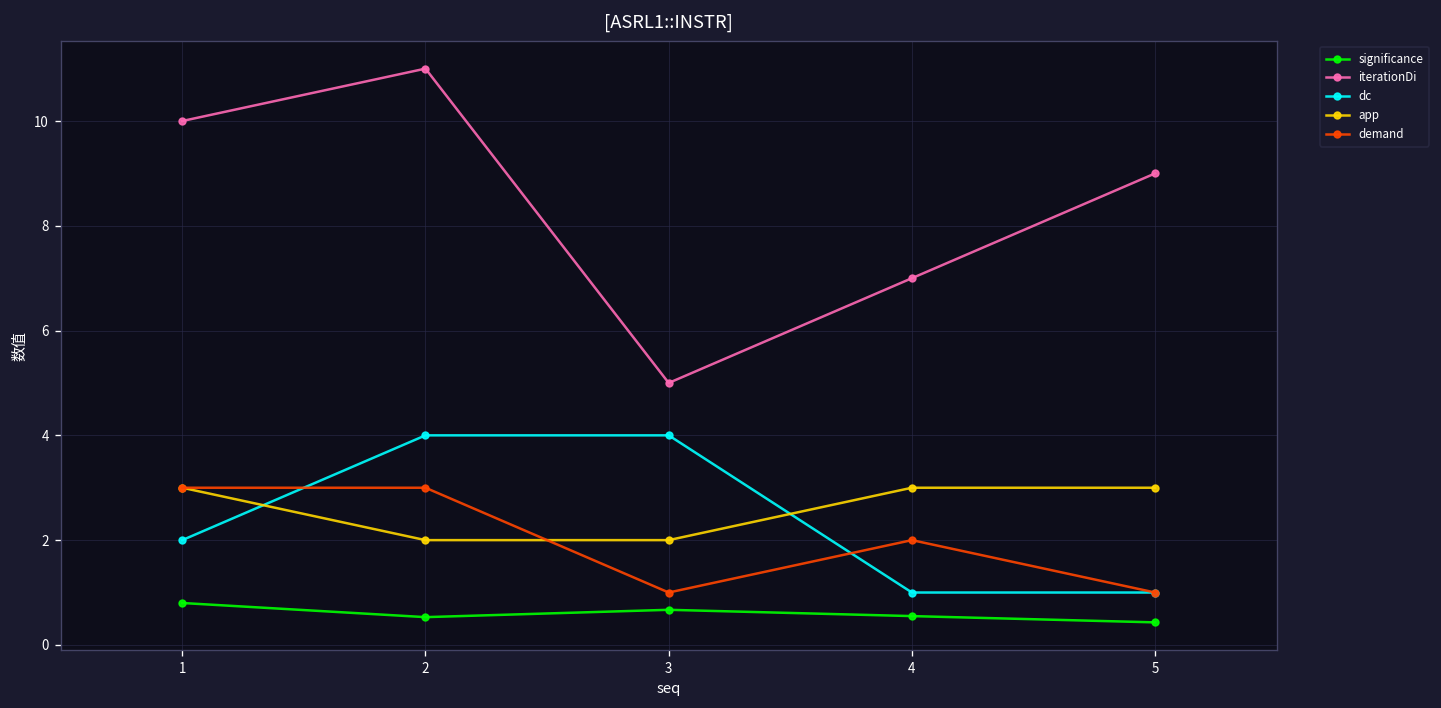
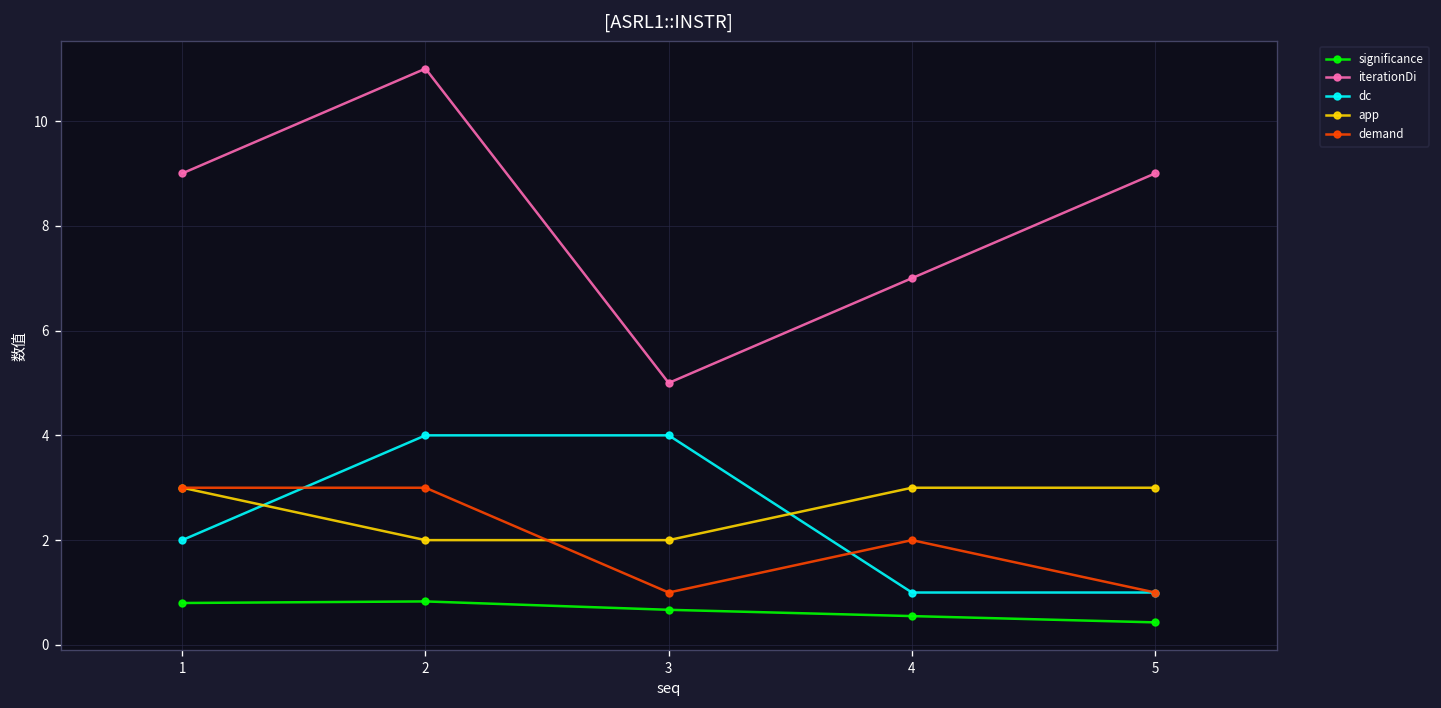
  {
    "significance": {
      "1": 0.8,
-     "2": 0.5,
+     "2": 0.8,
      "3": 0.7,
      "4": 0.6,
      "5": 0.4
    },
    "iterationDi": {
-     "1": 10,
+     "1": 9,
      "2": 11,
      "3": 5,
      "4": 7,
      "5": 9
    },
    "dc": {
      "1": 2.0,
      "2": 4.0,
      "3": 4.0,
      "4": 1.0
    },
    "app": {
      "2": 2.0,
      "3": 2.0,
      "4": 3.0,
      "5": 3.0
    },
    "demand": {
      "2": 3.0,
      "3": 1.0,
      "4": 2.0
    }
  }
